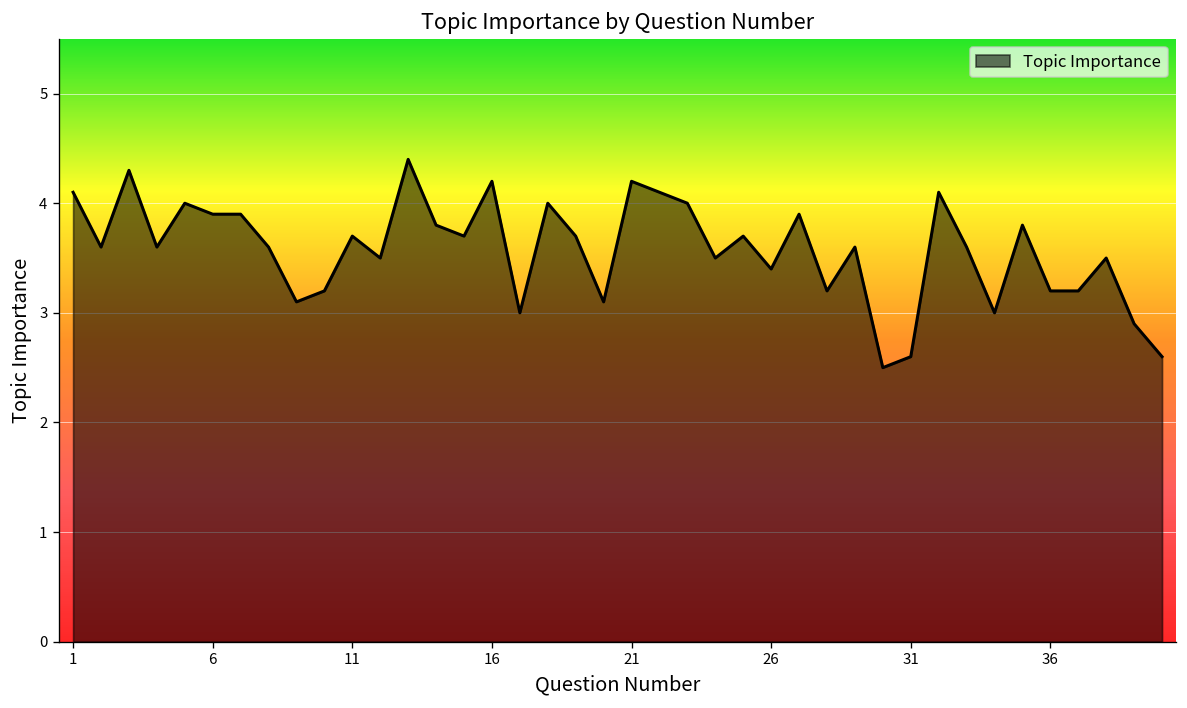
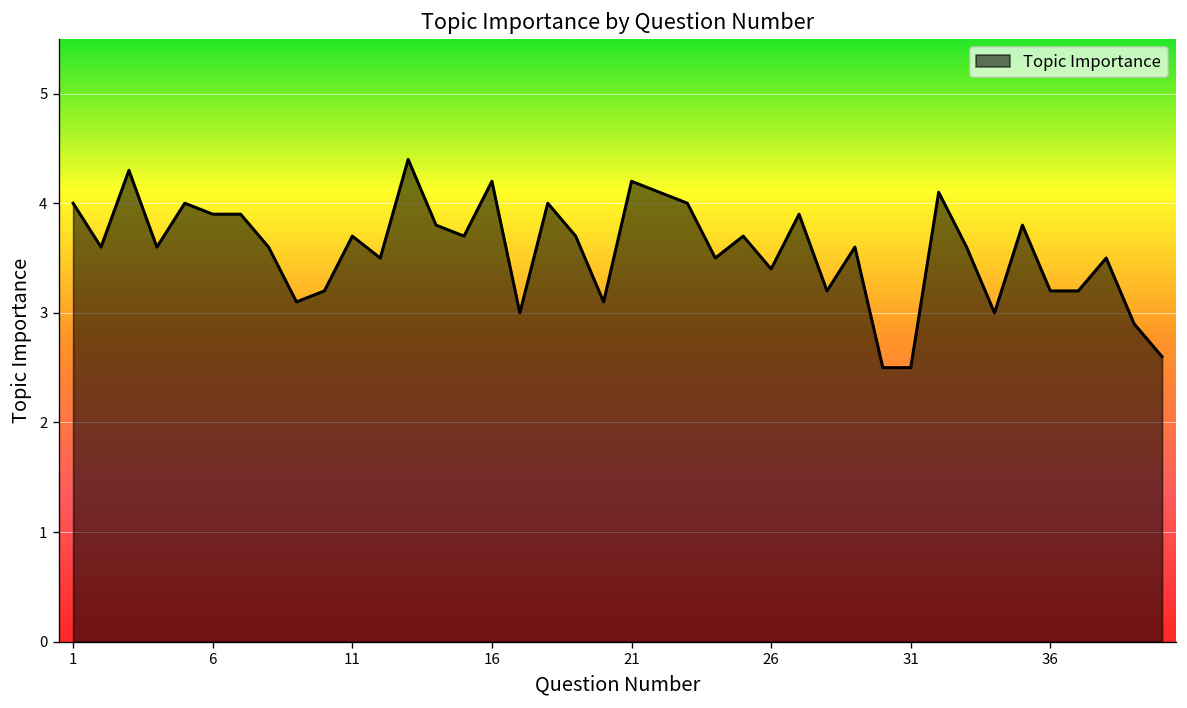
  {
-   "1": 4.1,
+   "1": 4.0,
    "6": 3.9,
    "11": 3.7,
    "16": 4.2,
    "21": 4.2,
    "26": 3.4,
-   "31": 2.6,
+   "31": 2.5,
    "36": 3.2
  }
